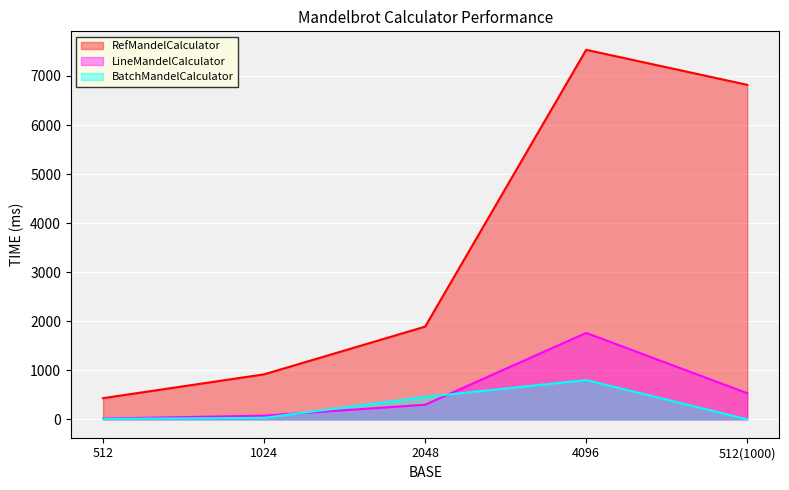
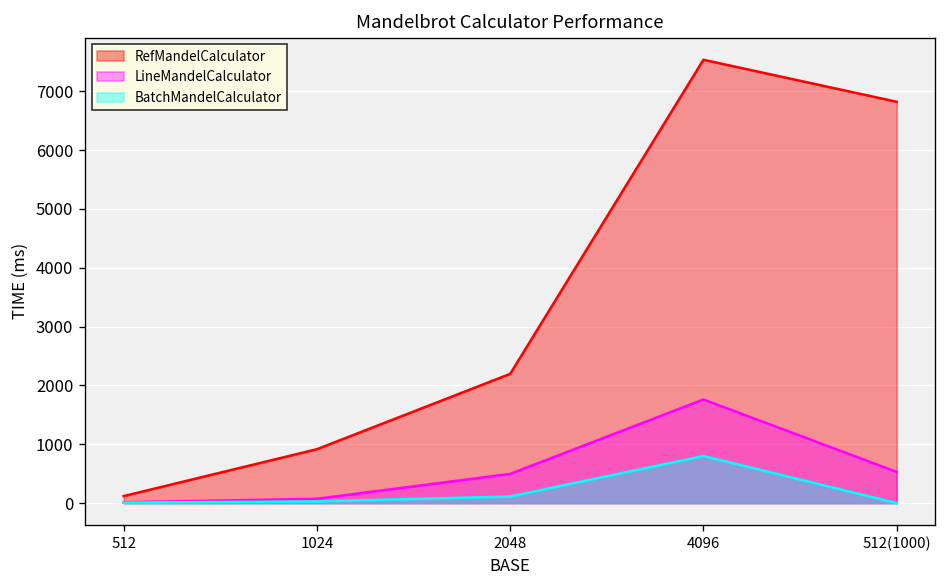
  {
    "RefMandelCalculator": {
-     "512": 400,
+     "512": 100,
      "1024": 900,
-     "2048": 1900,
+     "2048": 2200,
      "4096": 7500,
      "512(1000)": 6800
    },
    "LineMandelCalculator": {
-     "2048": 300,
+     "2048": 500,
      "4096": 1800,
      "512(1000)": 500
    },
    "BatchMandelCalculator": {
-     "2048": 500,
+     "2048": 100,
      "4096": 800,
      "512(1000)": 0
    }
  }
